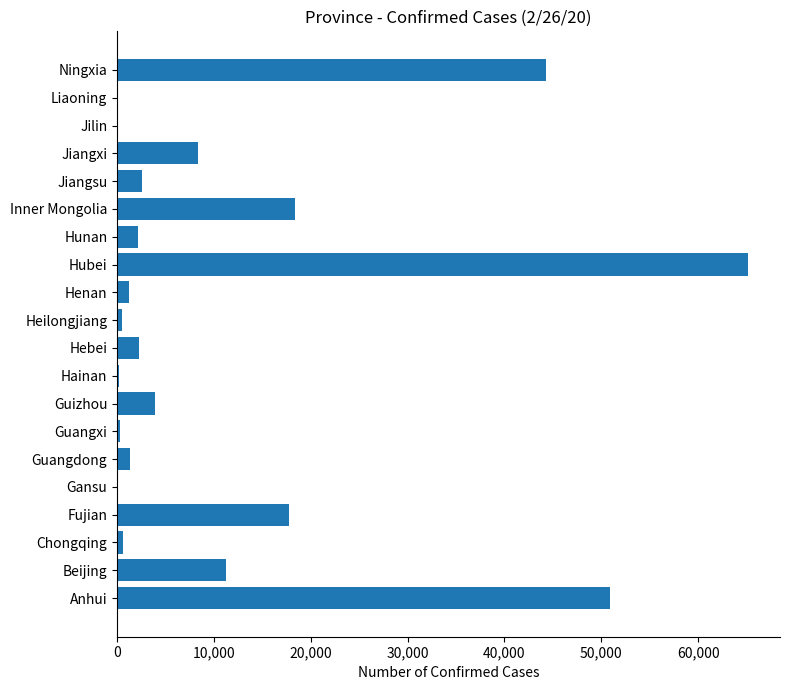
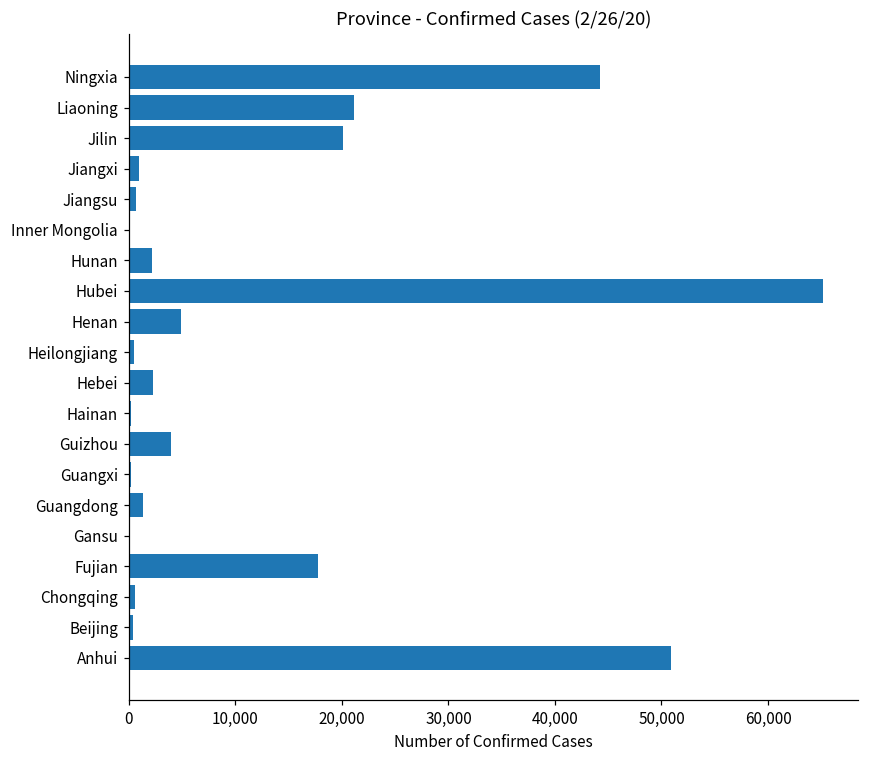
  {
    "Ningxia": "44,000",
-   "Liaoning": "0",
-   "Jilin": "0",
-   "Jiangxi": "8,000",
-   "Jiangsu": "3,000",
-   "Inner Mongolia": "18,000",
+   "Liaoning": "21,000",
+   "Jilin": "20,000",
+   "Jiangxi": "1,000",
+   "Jiangsu": "1,000",
+   "Inner Mongolia": "0",
    "Hunan": "2,000",
    "Hubei": "65,000",
-   "Henan": "1,000",
+   "Henan": "5,000",
    "Heilongjiang": "0",
    "Hebei": "2,000",
    "Guizhou": "4,000",
    "Guangdong": "1,000",
    "Fujian": "18,000",
    "Chongqing": "1,000",
-   "Beijing": "11,000",
+   "Beijing": "0",
    "Anhui": "51,000"
  }
